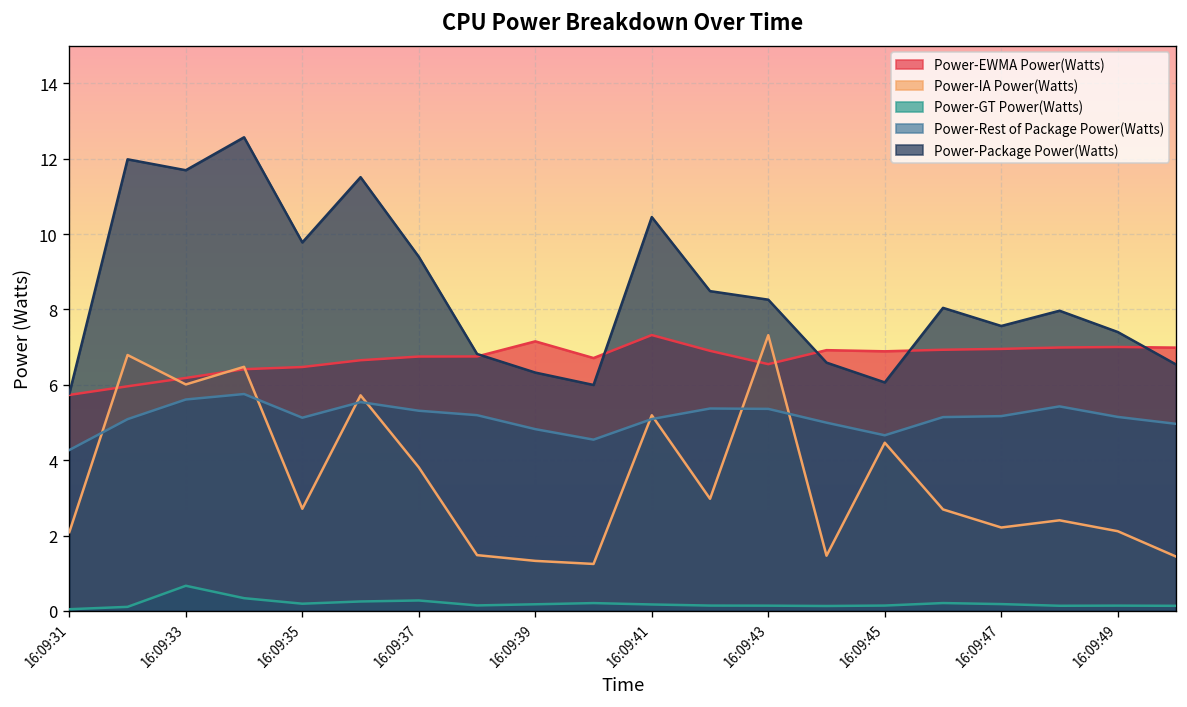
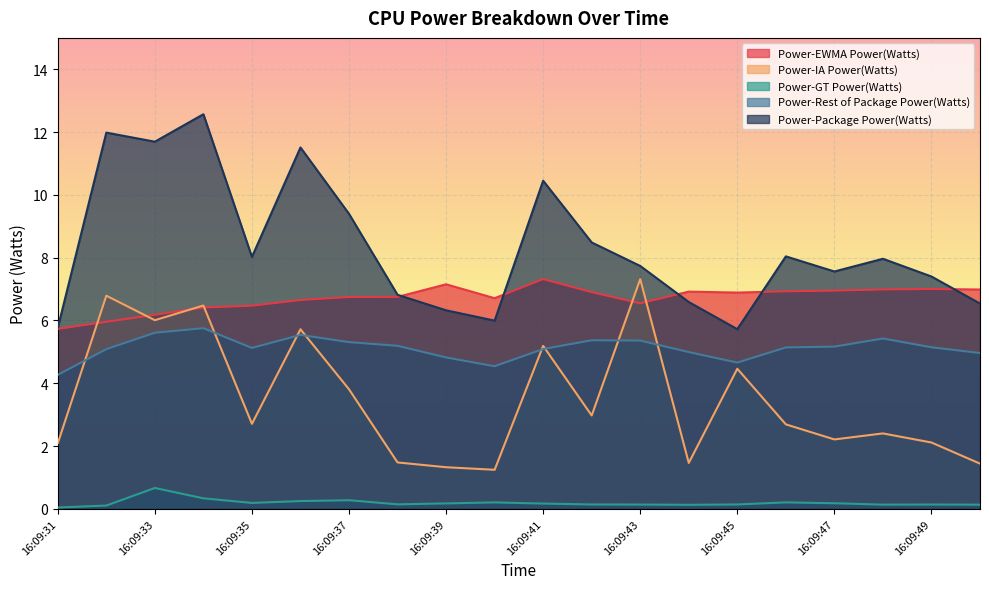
  {
    "Power-EWMA Power(Watts)": {
      "16:09:33": 6.2,
      "16:09:35": 6.5,
      "16:09:37": 6.7,
      "16:09:39": 7.2,
      "16:09:41": 7.3,
      "16:09:43": 6.5,
      "16:09:45": 6.9,
      "16:09:47": 7.0,
      "16:09:49": 7.0
    },
    "Power-IA Power(Watts)": {
      "16:09:31": 2.1,
      "16:09:33": 6.0,
      "16:09:35": 2.7,
      "16:09:37": 3.8,
      "16:09:39": 1.3,
      "16:09:41": 5.2,
      "16:09:43": 7.3,
      "16:09:45": 4.5,
      "16:09:47": 2.2,
      "16:09:49": 2.1
    },
    "Power-Package Power(Watts)": {
      "16:09:33": 11.7,
-     "16:09:35": 9.8,
+     "16:09:35": 8.0,
      "16:09:37": 9.4,
      "16:09:39": 6.3,
      "16:09:41": 10.5,
-     "16:09:43": 8.3,
-     "16:09:45": 6.1,
+     "16:09:43": 7.7,
+     "16:09:45": 5.7,
      "16:09:47": 7.6,
      "16:09:49": 7.4
    }
  }
